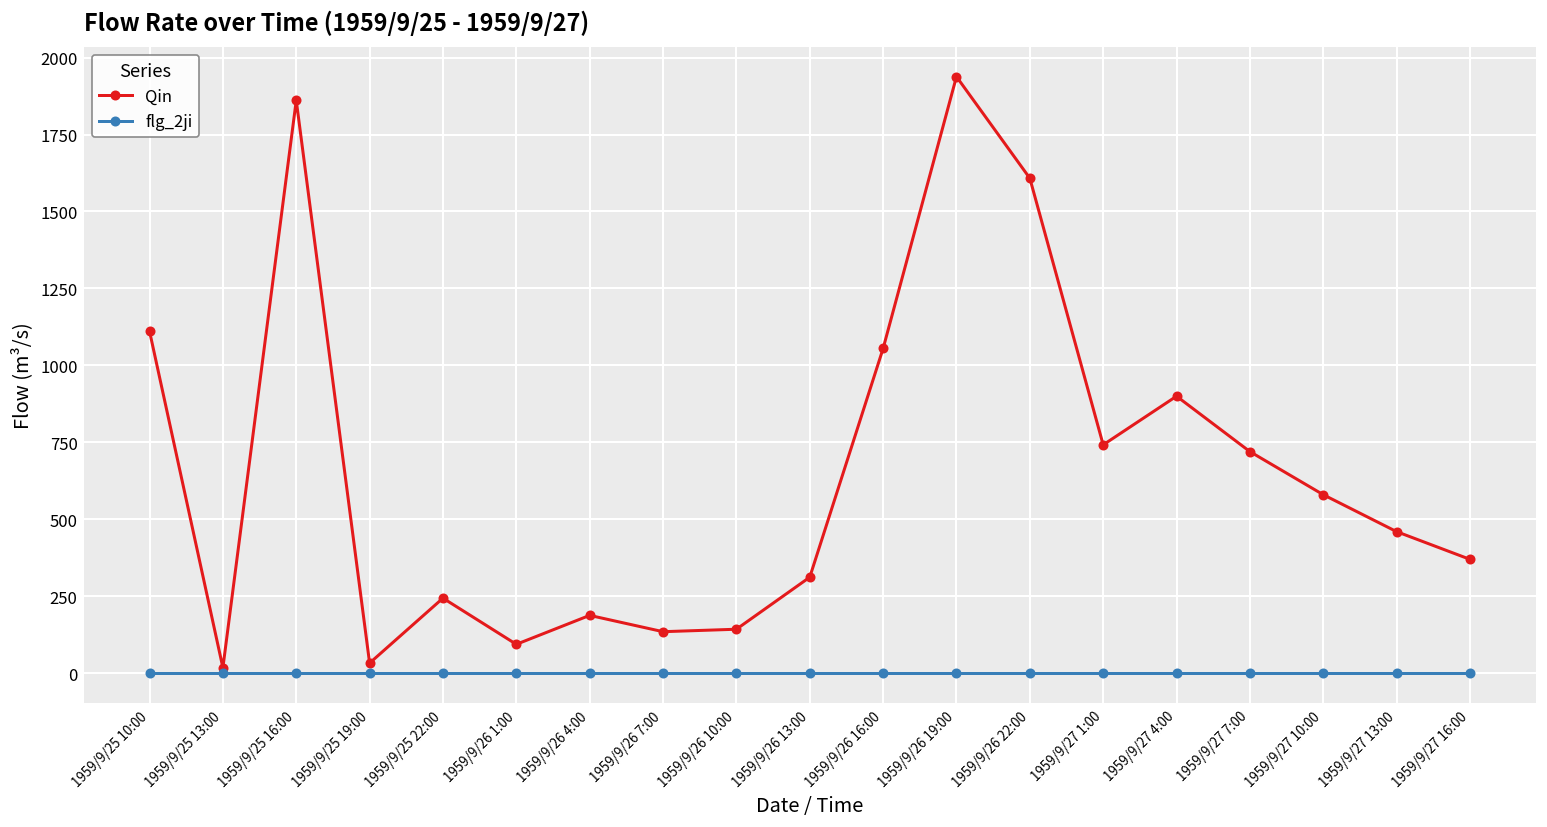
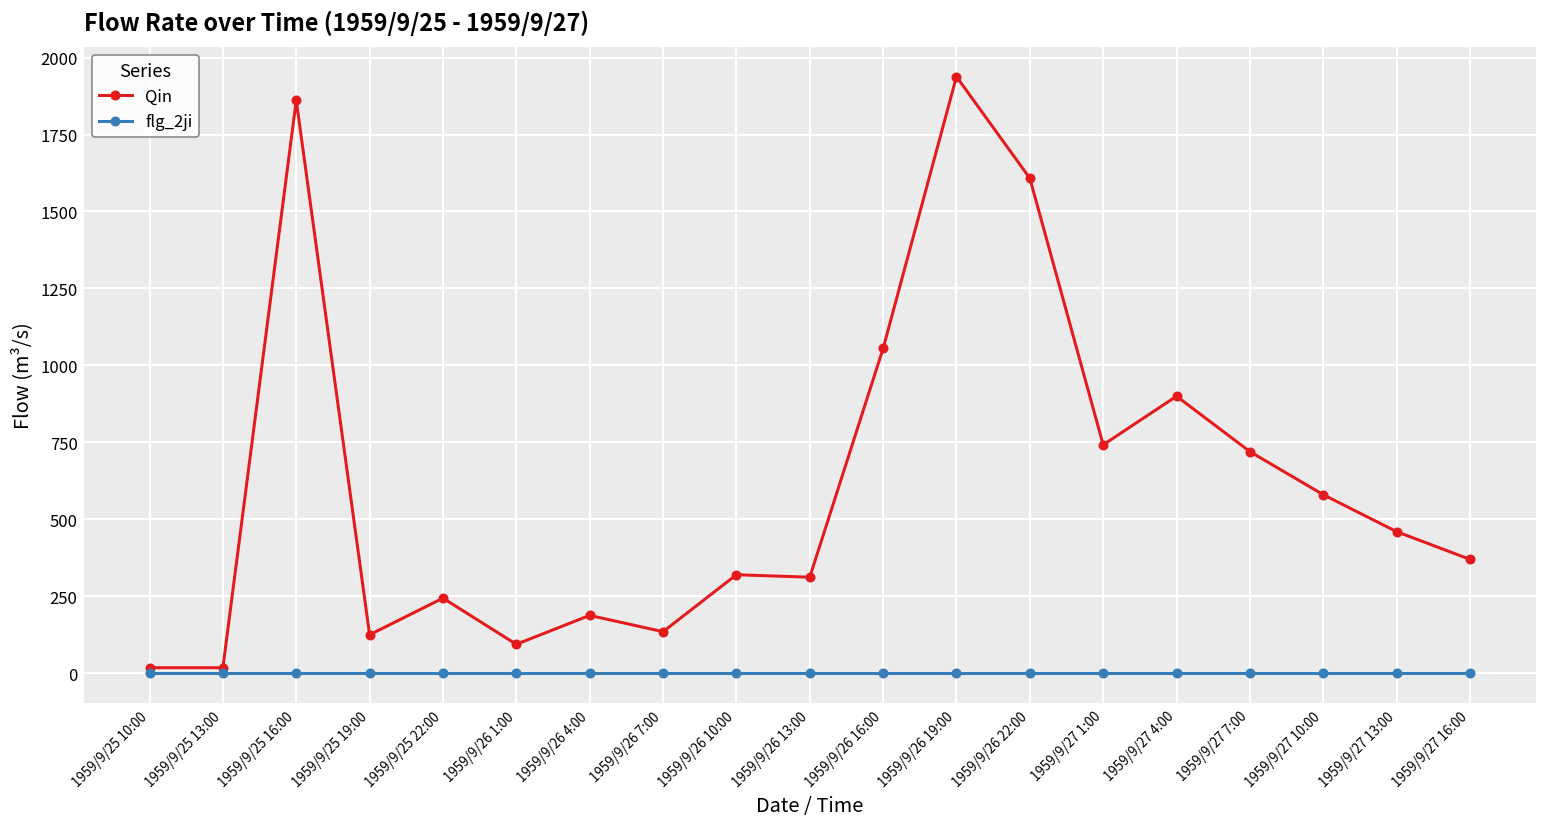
  {
    "Qin": {
-     "1959/9/25 10:00": 1110,
+     "1959/9/25 10:00": 20,
      "1959/9/25 13:00": 20,
      "1959/9/25 16:00": 1860,
-     "1959/9/25 19:00": 30,
+     "1959/9/25 19:00": 130,
      "1959/9/25 22:00": 240,
      "1959/9/26 1:00": 90,
      "1959/9/26 4:00": 190,
      "1959/9/26 7:00": 140,
-     "1959/9/26 10:00": 140,
+     "1959/9/26 10:00": 320,
      "1959/9/26 13:00": 310,
      "1959/9/26 16:00": 1060,
      "1959/9/26 19:00": 1940,
      "1959/9/26 22:00": 1610,
      "1959/9/27 1:00": 740,
      "1959/9/27 4:00": 900,
      "1959/9/27 7:00": 720,
      "1959/9/27 10:00": 580,
      "1959/9/27 13:00": 460,
      "1959/9/27 16:00": 370
    },
    "flg_2ji": {
      "1959/9/25 10:00": 0,
      "1959/9/25 13:00": 0,
      "1959/9/25 16:00": 0,
      "1959/9/25 19:00": 0,
      "1959/9/25 22:00": 0,
      "1959/9/26 1:00": 0,
      "1959/9/26 4:00": 0,
      "1959/9/26 7:00": 0,
      "1959/9/26 10:00": 0,
      "1959/9/26 13:00": 0,
      "1959/9/26 16:00": 0,
      "1959/9/26 19:00": 0,
      "1959/9/26 22:00": 0,
      "1959/9/27 1:00": 0,
      "1959/9/27 4:00": 0,
      "1959/9/27 7:00": 0,
      "1959/9/27 10:00": 0,
      "1959/9/27 13:00": 0,
      "1959/9/27 16:00": 0
    }
  }
